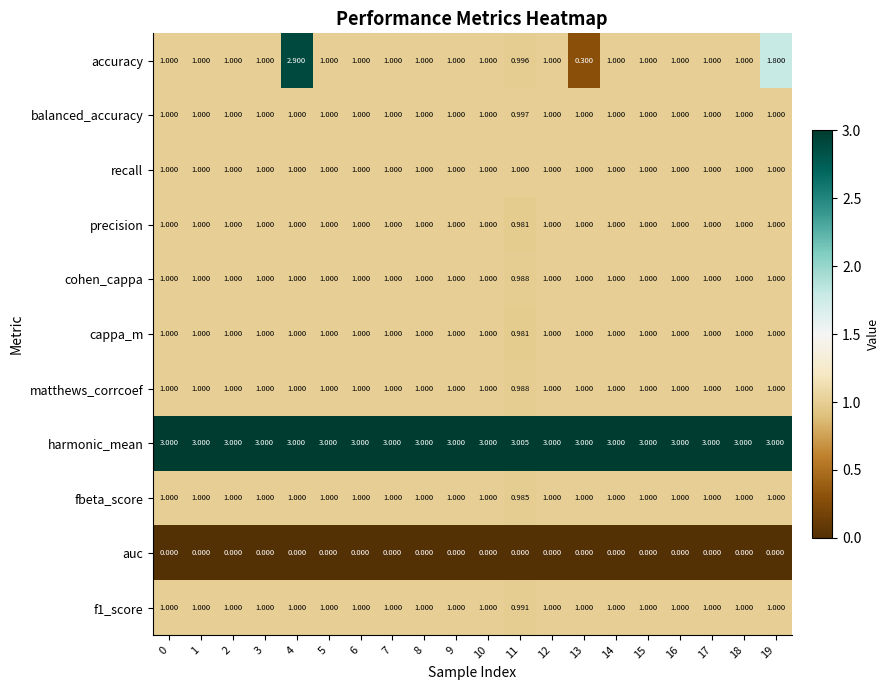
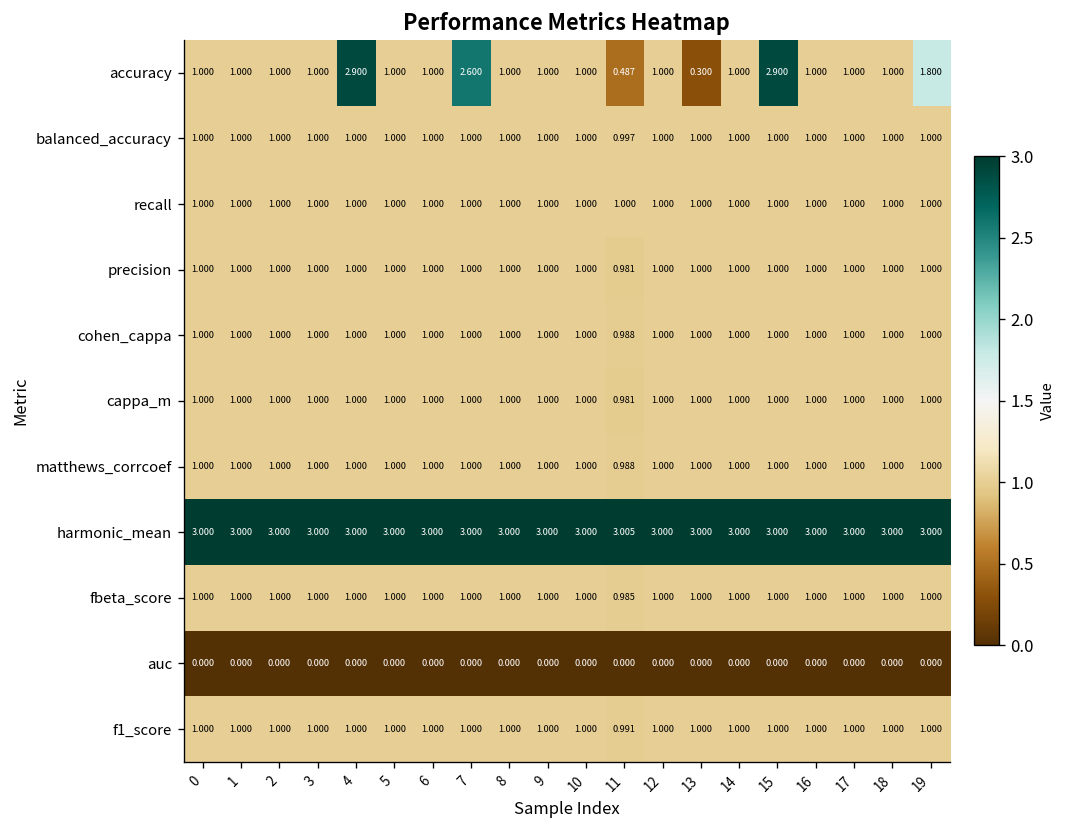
  {
    "accuracy": {
      "0": 1.000,
      "1": 1.000,
      "2": 1.000,
      "3": 1.000,
      "4": 2.900,
      "5": 1.000,
      "6": 1.000,
-     "7": 1.000,
+     "7": 2.600,
      "8": 1.000,
      "9": 1.000,
      "10": 1.000,
-     "11": 0.996,
+     "11": 0.487,
      "12": 1.000,
      "13": 0.300,
      "14": 1.000,
-     "15": 1.000,
+     "15": 2.900,
      "16": 1.000,
      "17": 1.000,
      "18": 1.000,
      "19": 1.800
    }
  }
